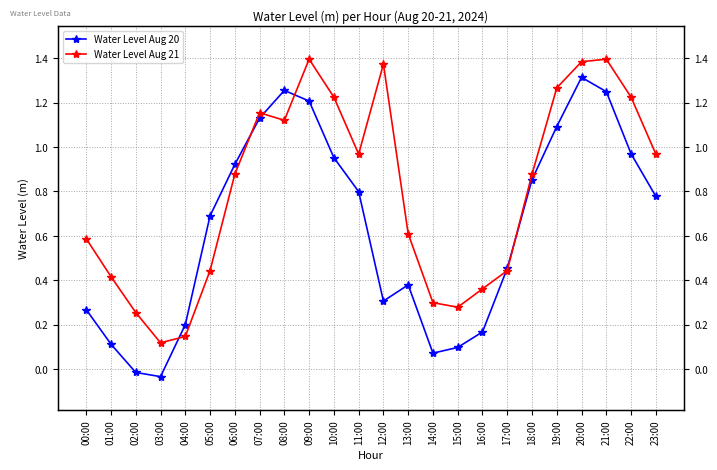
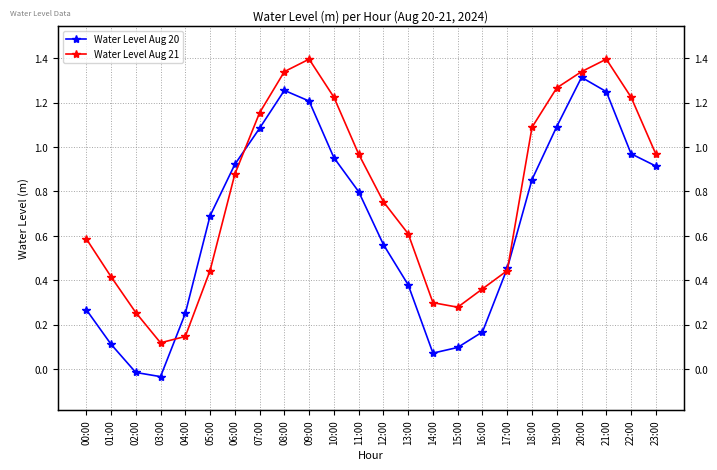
  {
    "Water Level Aug 20": {
      "00:00": 0.27,
      "01:00": 0.11,
      "02:00": -0.01,
      "03:00": -0.03,
-     "04:00": 0.20,
+     "04:00": 0.25,
      "05:00": 0.69,
      "06:00": 0.92,
-     "07:00": 1.13,
+     "07:00": 1.08,
      "08:00": 1.25,
      "09:00": 1.21,
      "10:00": 0.95,
      "11:00": 0.80,
-     "12:00": 0.31,
+     "12:00": 0.56,
      "13:00": 0.38,
      "14:00": 0.07,
      "15:00": 0.10,
      "16:00": 0.17,
      "18:00": 0.85,
      "19:00": 1.09,
      "20:00": 1.31,
      "21:00": 1.25,
      "22:00": 0.97,
-     "23:00": 0.78
+     "23:00": 0.91
    },
    "Water Level Aug 21": {
      "00:00": 0.59,
      "01:00": 0.42,
      "02:00": 0.26,
      "03:00": 0.12,
      "04:00": 0.15,
      "05:00": 0.44,
      "06:00": 0.88,
      "07:00": 1.15,
-     "08:00": 1.12,
+     "08:00": 1.34,
      "09:00": 1.40,
      "10:00": 1.22,
      "11:00": 0.97,
-     "12:00": 1.37,
+     "12:00": 0.75,
      "13:00": 0.61,
      "14:00": 0.30,
      "15:00": 0.28,
      "16:00": 0.36,
-     "18:00": 0.88,
+     "18:00": 1.09,
      "19:00": 1.27,
-     "20:00": 1.38,
+     "20:00": 1.34,
      "21:00": 1.40,
      "22:00": 1.22,
      "23:00": 0.97
    }
  }
